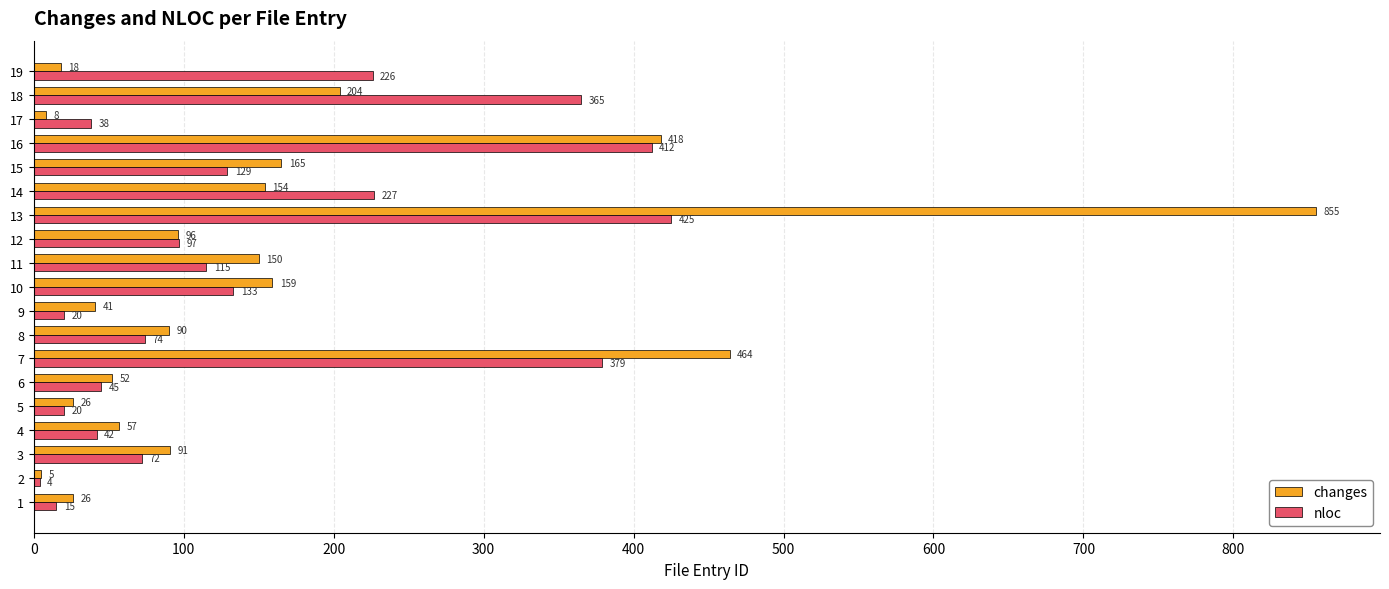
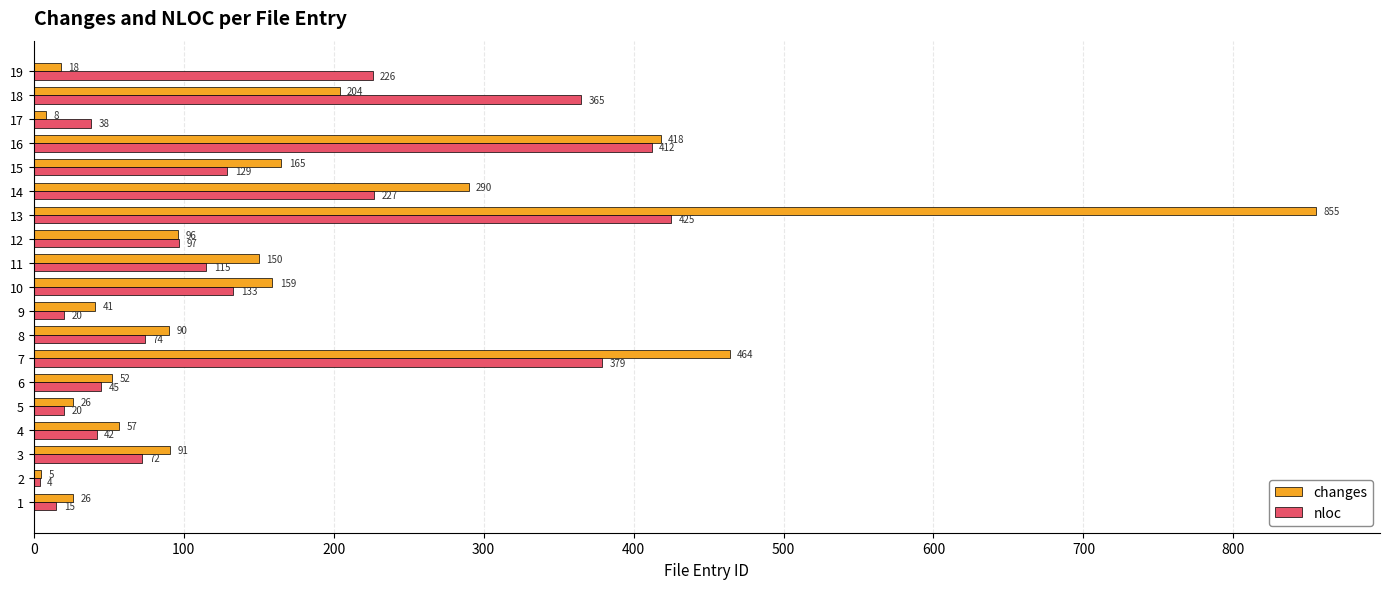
  {
    "changes": {
      "19": 18,
      "18": 204,
      "17": 8,
      "16": 418,
      "15": 165,
-     "14": 154,
+     "14": 290,
      "13": 855,
      "12": 96,
      "11": 150,
      "10": 159,
      "9": 41,
      "8": 90,
      "7": 464,
      "6": 52,
      "5": 26,
      "4": 57,
      "3": 91,
      "2": 5,
      "1": 26
    },
    "nloc": {
      "19": 226,
      "18": 365,
      "17": 38,
      "16": 412,
      "15": 129,
      "14": 227,
      "13": 425,
      "12": 97,
      "11": 115,
      "10": 133,
      "9": 20,
      "8": 74,
      "7": 379,
      "6": 45,
      "5": 20,
      "4": 42,
      "3": 72,
      "2": 4,
      "1": 15
    }
  }
